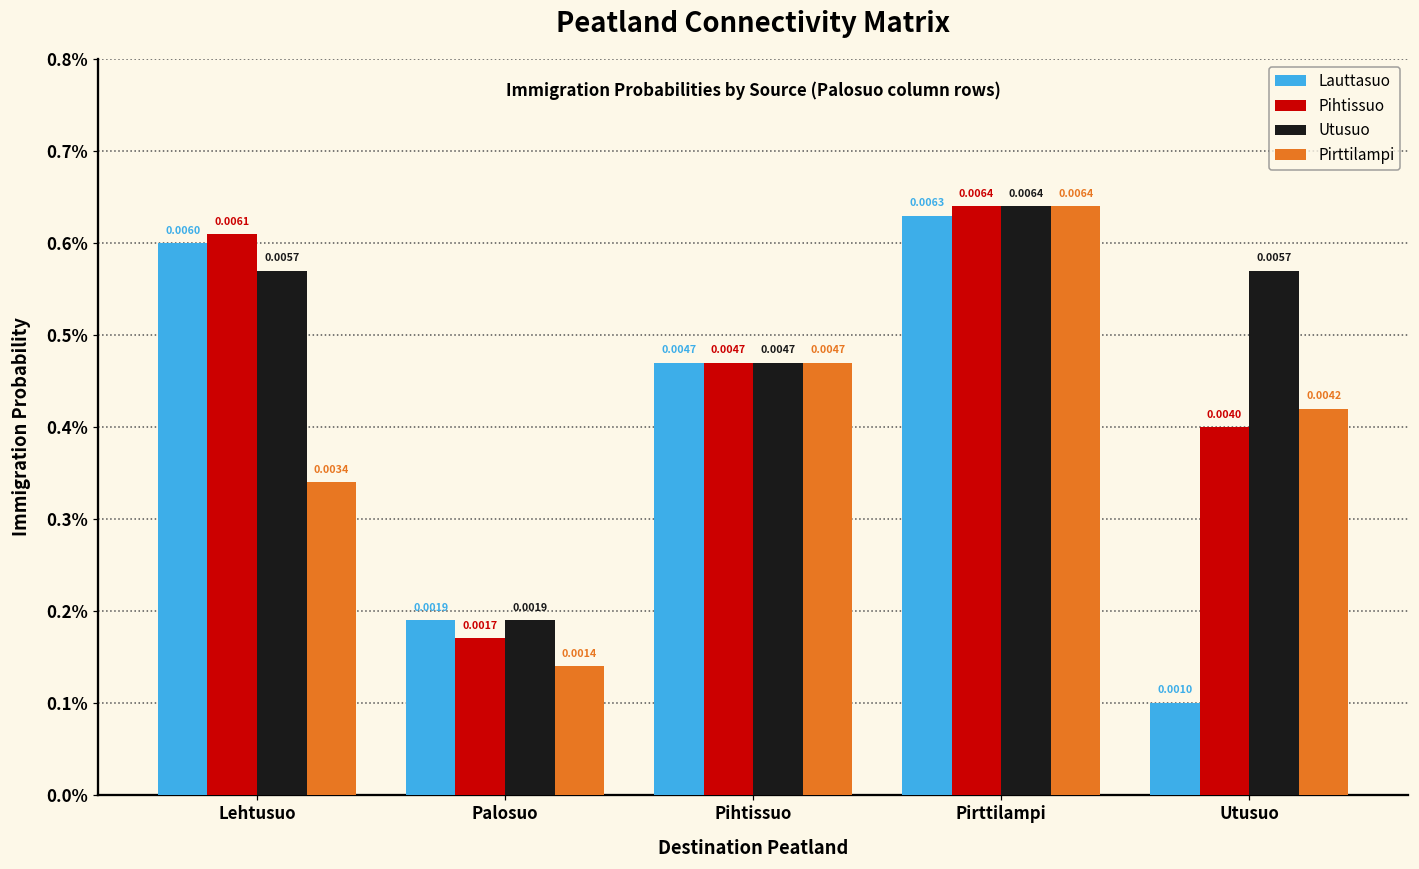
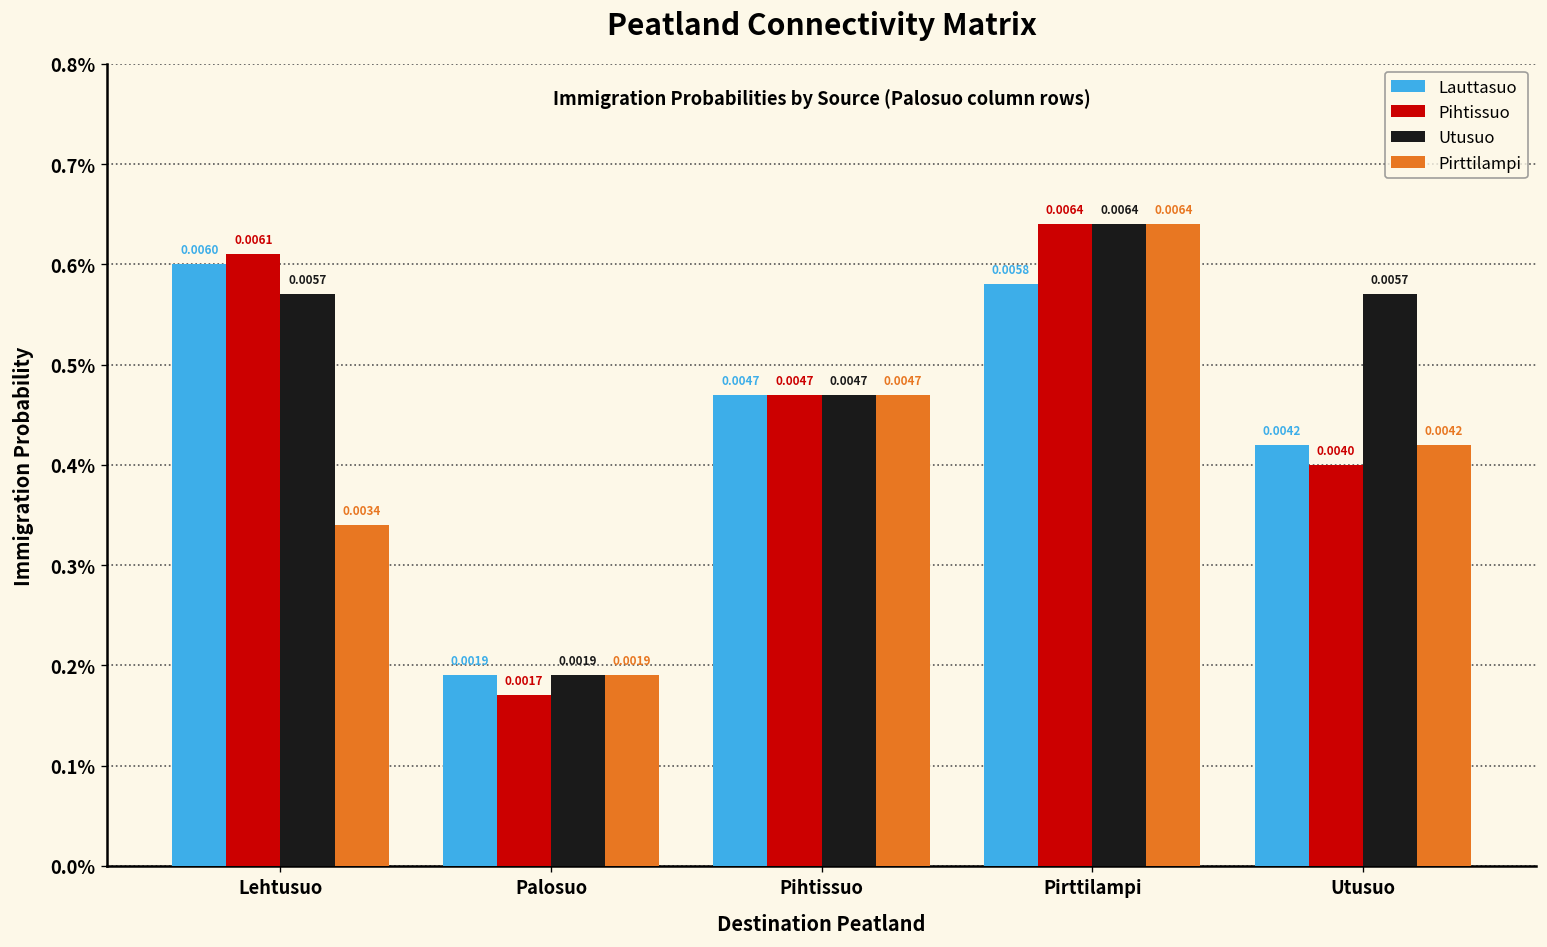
  {
    "Lauttasuo": {
      "Lehtusuo": 0.0060,
      "Palosuo": 0.0019,
      "Pihtissuo": 0.0047,
-     "Pirttilampi": 0.0063,
-     "Utusuo": 0.0010
+     "Pirttilampi": 0.0058,
+     "Utusuo": 0.0042
    },
    "Pihtissuo": {
      "Lehtusuo": 0.0061,
      "Palosuo": 0.0017,
      "Pihtissuo": 0.0047,
      "Pirttilampi": 0.0064,
      "Utusuo": 0.0040
    },
    "Utusuo": {
      "Lehtusuo": 0.0057,
      "Palosuo": 0.0019,
      "Pihtissuo": 0.0047,
      "Pirttilampi": 0.0064,
      "Utusuo": 0.0057
    },
    "Pirttilampi": {
      "Lehtusuo": 0.0034,
-     "Palosuo": 0.0014,
+     "Palosuo": 0.0019,
      "Pihtissuo": 0.0047,
      "Pirttilampi": 0.0064,
      "Utusuo": 0.0042
    }
  }
